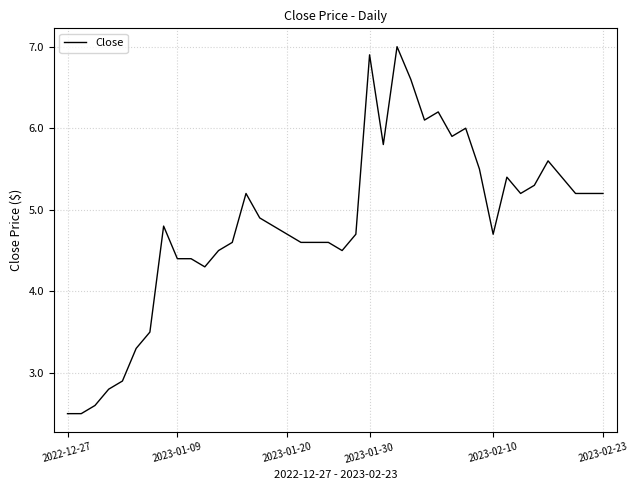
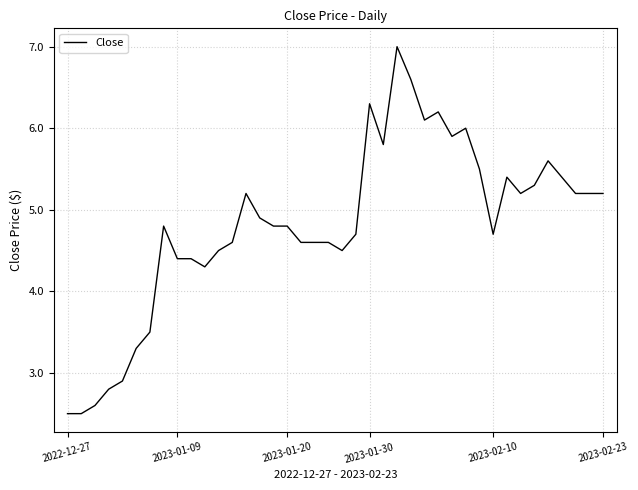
  {
    "2022-12-27": 2.5,
    "2023-01-09": 4.4,
-   "2023-01-20": 4.7,
-   "2023-01-30": 6.9,
+   "2023-01-20": 4.8,
+   "2023-01-30": 6.3,
    "2023-02-10": 4.7,
    "2023-02-23": 5.2
  }
